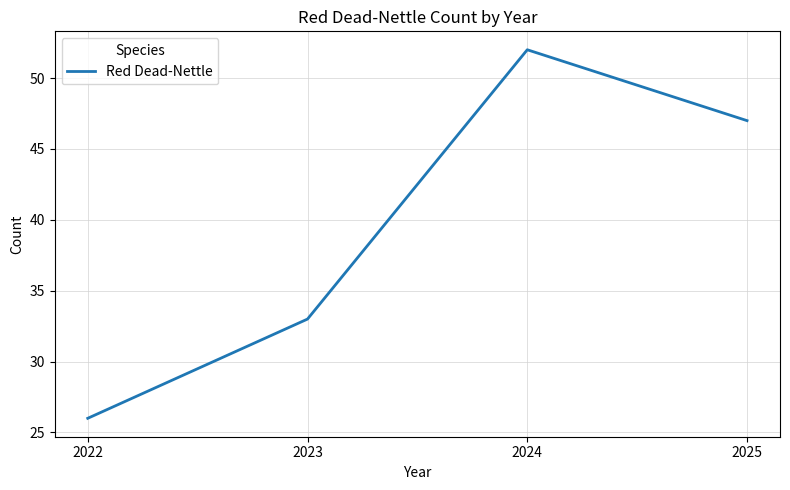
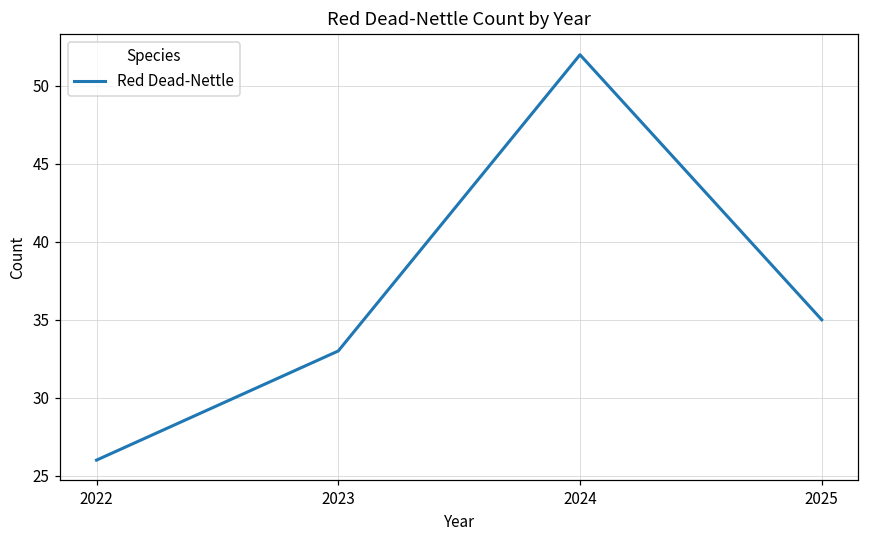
  {
    "2022": 26,
    "2023": 33,
    "2024": 52,
-   "2025": 47
+   "2025": 35
  }
